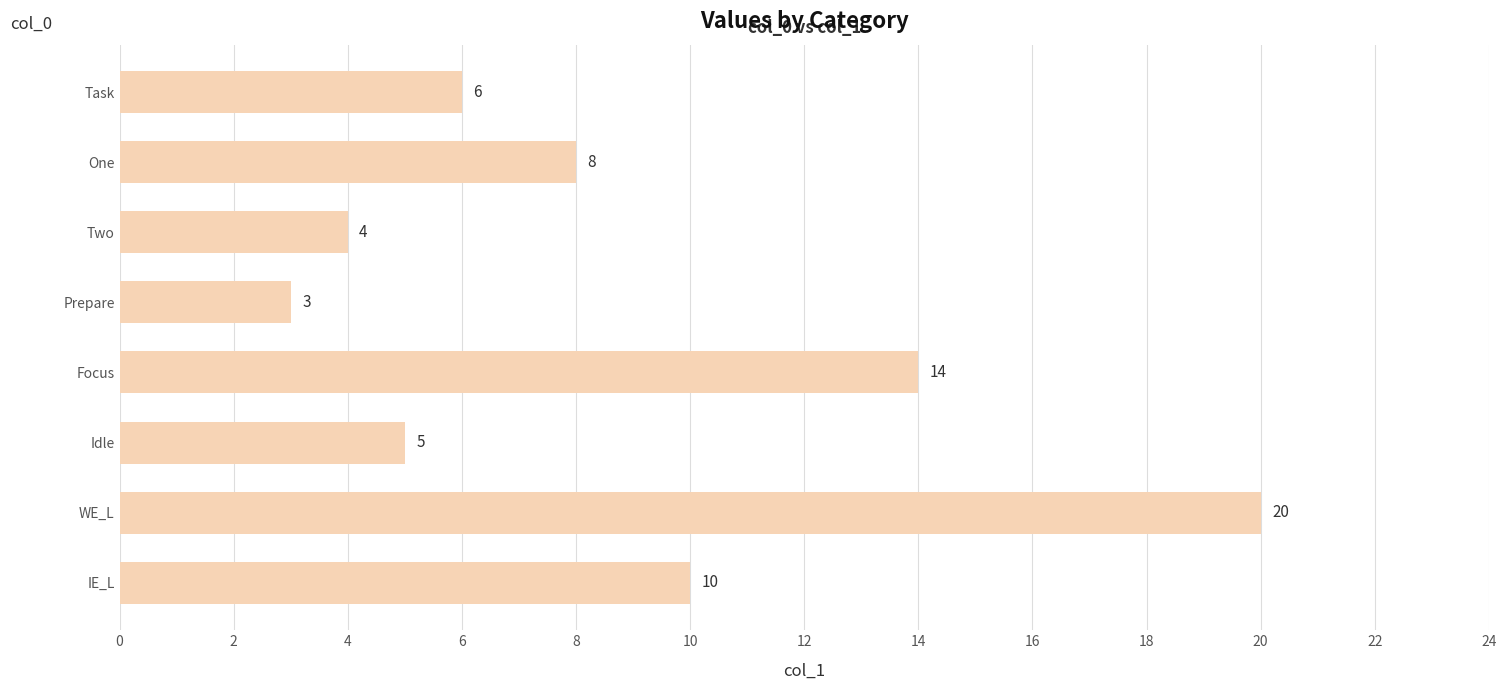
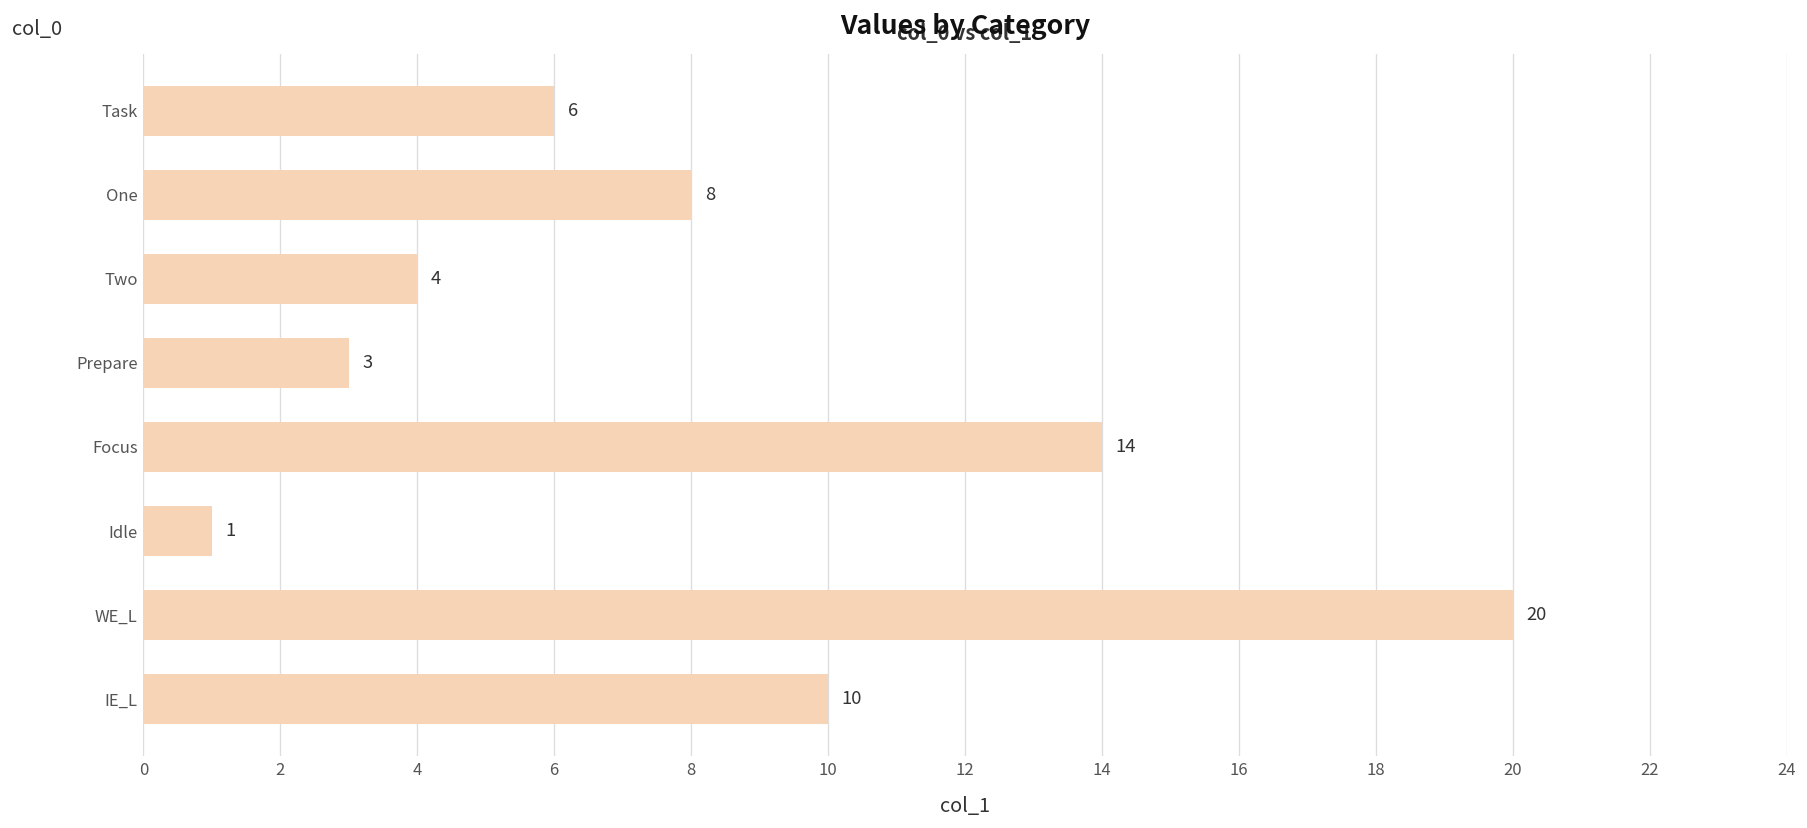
  {
    "Task": 6,
    "One": 8,
    "Two": 4,
    "Prepare": 3,
    "Focus": 14,
-   "Idle": 5,
+   "Idle": 1,
    "WE_L": 20,
    "IE_L": 10
  }
